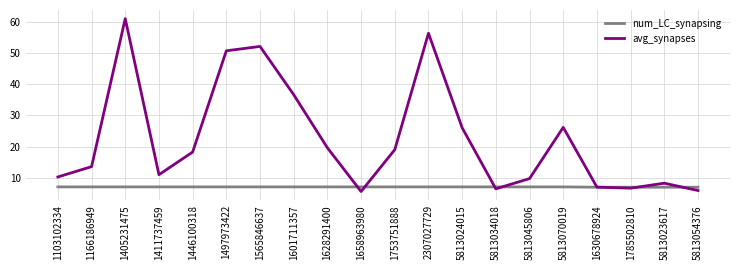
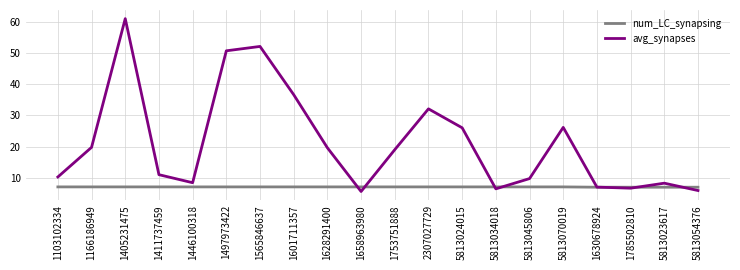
  {
    "num_LC_synapsing": {
      "1103102334": 7,
      "1166186949": 7,
      "1405231475": 7,
      "1411737459": 7,
      "1446100318": 7,
      "1497973422": 7,
      "1565846637": 7,
      "1601711357": 7,
      "1628291400": 7,
      "1658963980": 7,
      "1753751888": 7,
      "2307027729": 7,
      "5813024015": 7,
      "5813045806": 7,
      "5813070019": 7,
      "5813023617": 7,
      "5813054376": 7
    },
    "avg_synapses": {
      "1103102334": 10,
-     "1166186949": 14,
+     "1166186949": 20,
      "1405231475": 61,
      "1411737459": 11,
-     "1446100318": 18,
+     "1446100318": 8,
      "1497973422": 51,
      "1565846637": 52,
      "1601711357": 37,
      "1628291400": 20,
      "1658963980": 6,
      "1753751888": 19,
-     "2307027729": 56,
+     "2307027729": 32,
      "5813024015": 26,
      "5813045806": 10,
      "5813070019": 26,
      "5813023617": 8,
      "5813054376": 6
    }
  }
